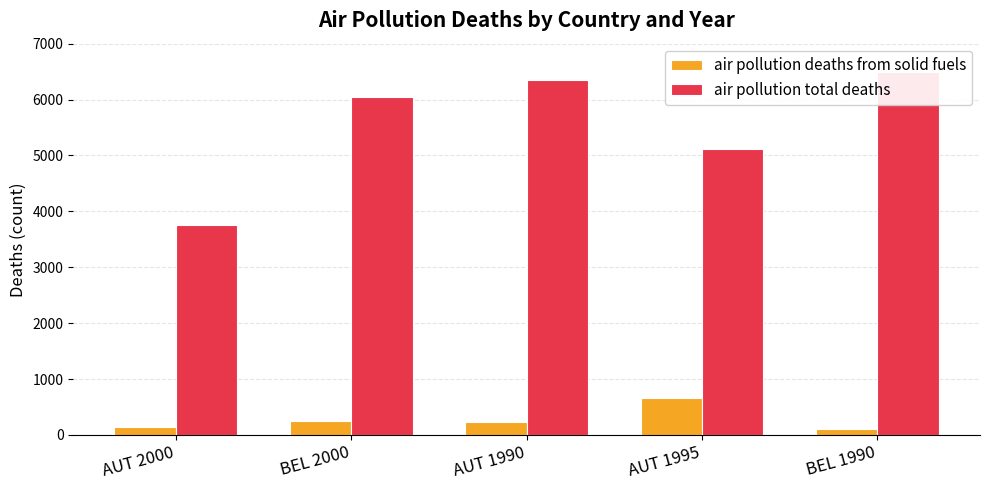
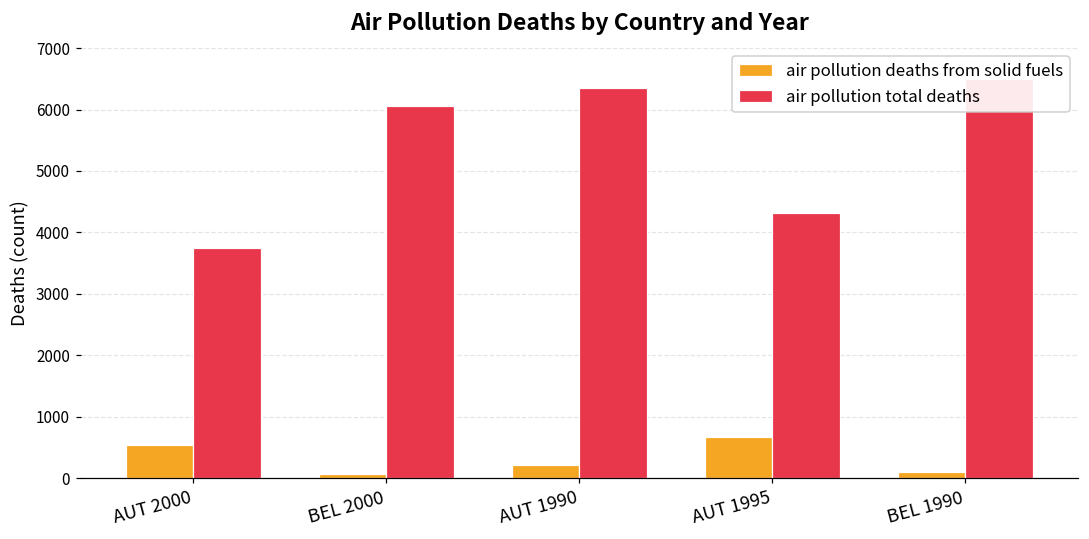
  {
    "air pollution deaths from solid fuels": {
-     "AUT 2000": 100,
-     "BEL 2000": 300,
+     "AUT 2000": 600,
+     "BEL 2000": 100,
      "AUT 1990": 200,
      "AUT 1995": 700,
      "BEL 1990": 100
    },
    "air pollution total deaths": {
      "AUT 2000": 3700,
      "BEL 2000": 6100,
      "AUT 1990": 6300,
-     "AUT 1995": 5100
+     "AUT 1995": 4300
    }
  }
